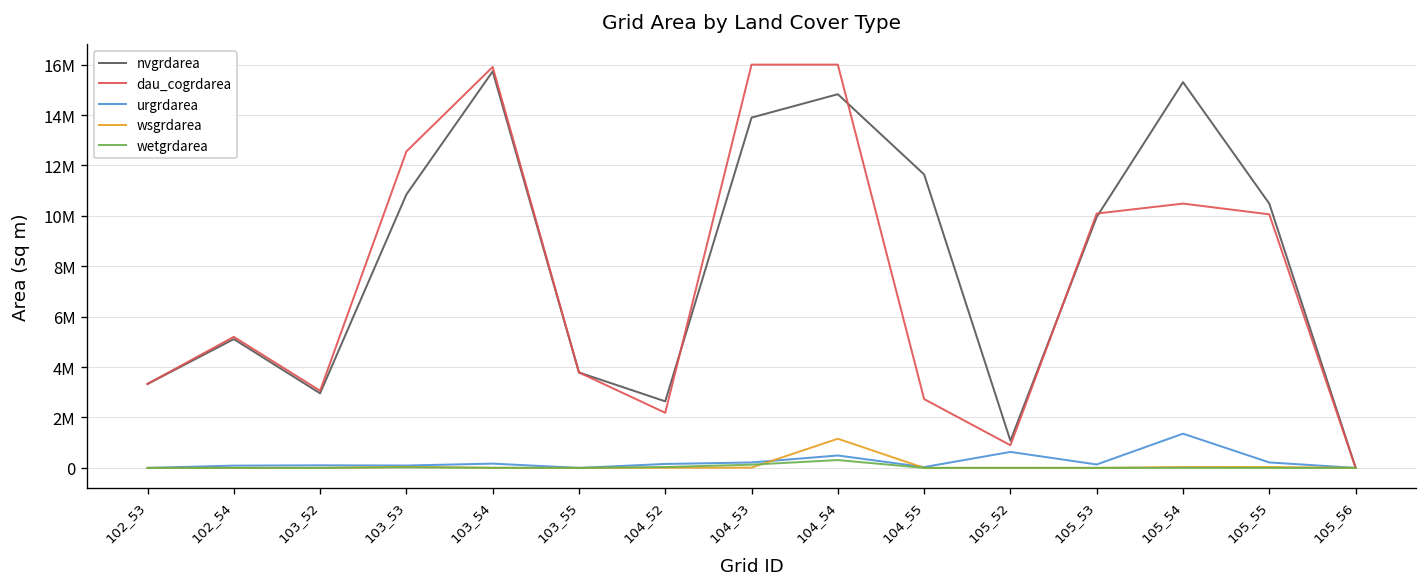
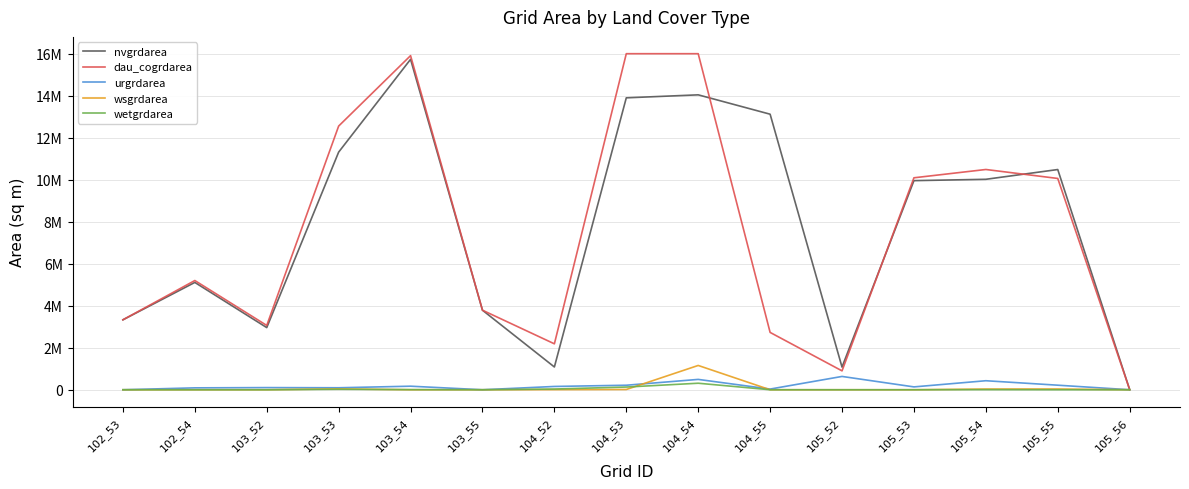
  {
    "nvgrdarea": {
-     "103_53": 10800000,
+     "103_53": 11300000,
      "103_54": 15700000,
-     "104_52": 2600000,
+     "104_52": 1100000,
      "104_53": 13900000,
-     "104_54": 14800000,
-     "104_55": 11600000,
+     "104_54": 14000000,
+     "104_55": 13100000,
      "105_52": 1100000,
      "105_53": 10000000,
-     "105_54": 15300000,
+     "105_54": 10000000,
      "105_55": 10500000
    },
    "dau_cogrdarea": {
      "103_53": 12600000,
      "103_54": 15900000,
      "104_52": 2200000,
      "104_53": 16000000,
      "104_54": 16000000,
      "104_55": 2700000,
      "105_52": 900000,
      "105_53": 10100000,
      "105_54": 10500000,
      "105_55": 10100000
    },
    "urgrdarea": {
      "103_54": 200000,
      "104_54": 500000,
      "105_52": 600000,
      "105_53": 100000,
-     "105_54": 1400000,
+     "105_54": 400000,
      "105_55": 200000
    },
    "wsgrdarea": {
      "104_54": 1200000
    },
    "wetgrdarea": {
      "104_54": 300000
    }
  }
